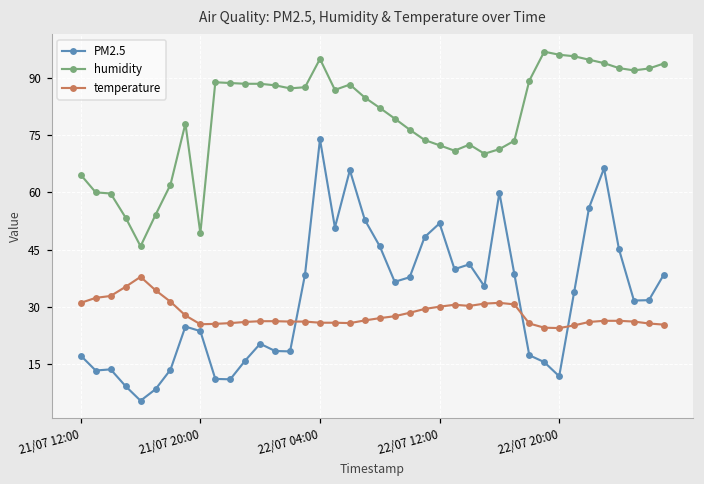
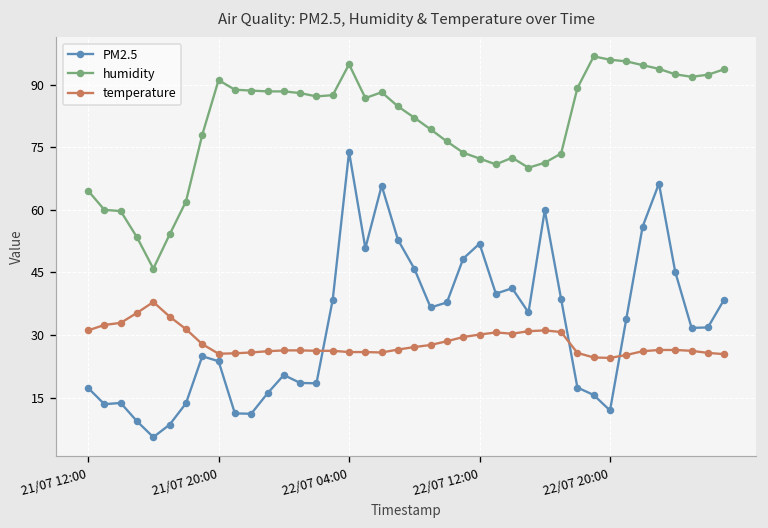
  {
    "PM2.5": {
      "21/07 12:00": 17,
      "21/07 20:00": 24,
      "22/07 04:00": 74,
      "22/07 12:00": 52,
      "22/07 20:00": 12
    },
    "humidity": {
      "21/07 12:00": 65,
-     "21/07 20:00": 49,
+     "21/07 20:00": 91,
      "22/07 04:00": 95,
      "22/07 12:00": 72,
      "22/07 20:00": 96
    },
    "temperature": {
      "21/07 12:00": 31,
      "21/07 20:00": 26,
      "22/07 04:00": 26,
      "22/07 12:00": 30,
      "22/07 20:00": 25
    }
  }
